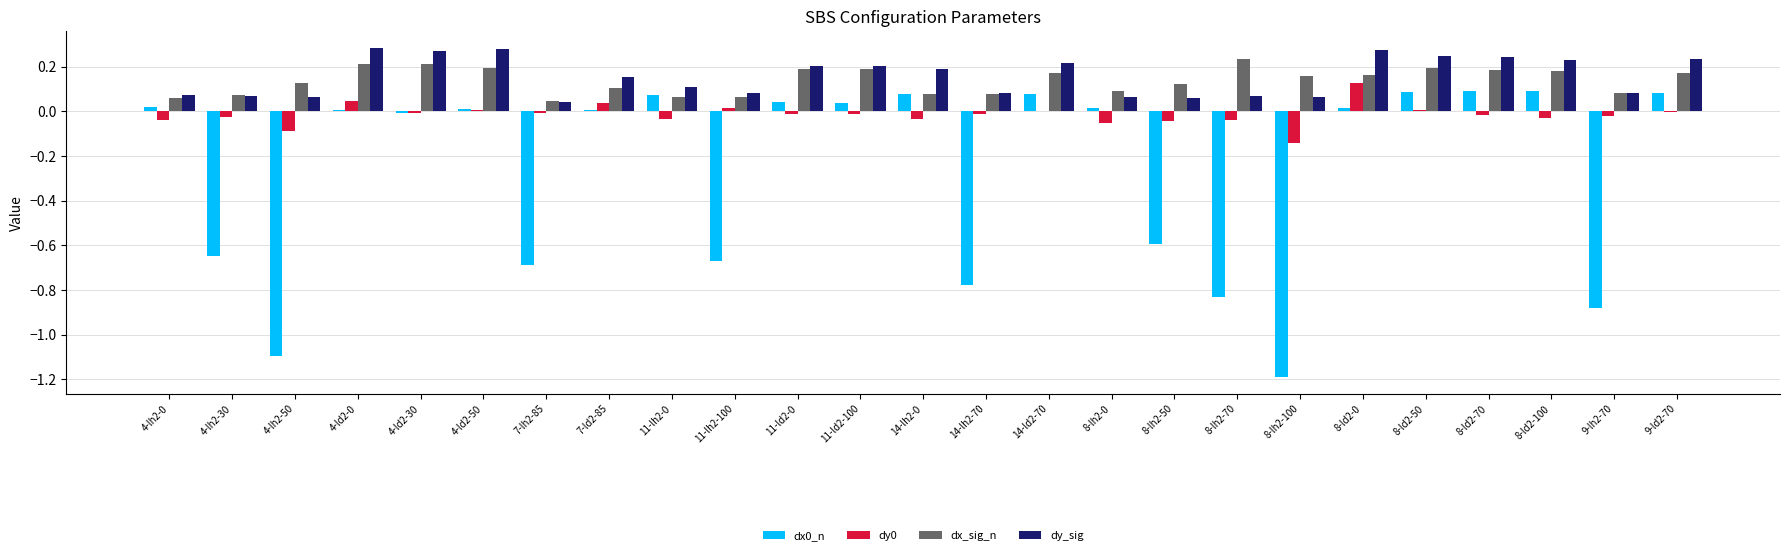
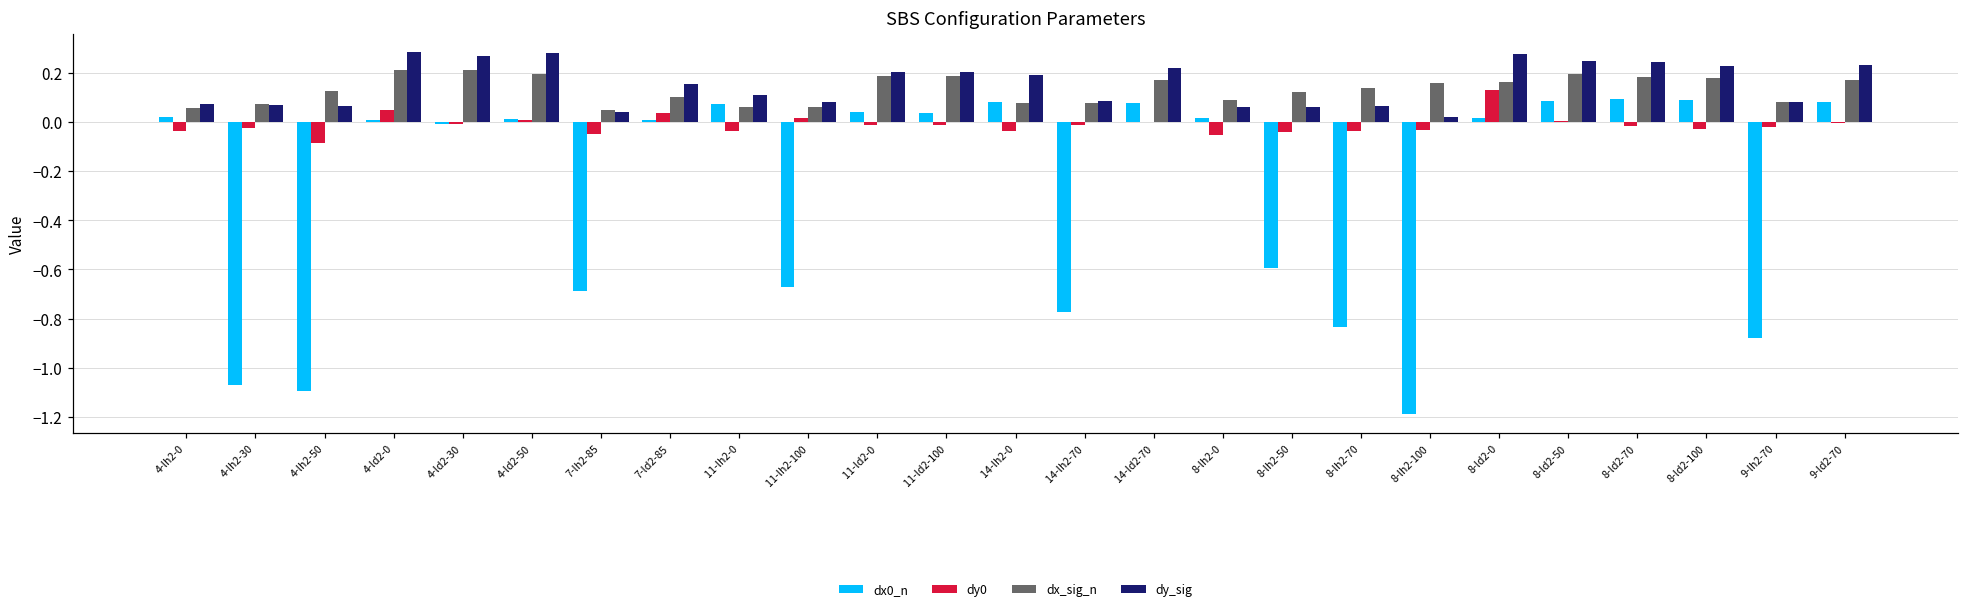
  {
    "dx0_n": {
      "4-lh2-0": 0.02,
-     "4-lh2-30": -0.65,
+     "4-lh2-30": -1.07,
      "4-lh2-50": -1.09,
      "4-ld2-50": 0.01,
      "7-lh2-85": -0.69,
      "11-lh2-0": 0.07,
      "11-lh2-100": -0.67,
      "11-ld2-0": 0.04,
      "11-ld2-100": 0.04,
      "14-lh2-0": 0.08,
      "14-lh2-70": -0.78,
      "14-ld2-70": 0.08,
      "8-lh2-0": 0.02,
      "8-lh2-50": -0.60,
      "8-lh2-70": -0.83,
      "8-lh2-100": -1.19,
      "8-ld2-0": 0.02,
      "8-ld2-50": 0.09,
      "8-ld2-70": 0.09,
      "8-ld2-100": 0.09,
      "9-lh2-70": -0.88,
      "9-ld2-70": 0.08
    },
    "dy0": {
      "4-lh2-0": -0.04,
      "4-lh2-30": -0.02,
      "4-lh2-50": -0.09,
      "4-ld2-0": 0.05,
-     "7-lh2-85": -0.01,
+     "7-lh2-85": -0.05,
      "7-ld2-85": 0.04,
      "11-lh2-0": -0.03,
      "11-lh2-100": 0.02,
      "11-ld2-0": -0.01,
      "11-ld2-100": -0.01,
      "14-lh2-0": -0.04,
      "14-lh2-70": -0.01,
      "8-lh2-0": -0.05,
      "8-lh2-50": -0.04,
      "8-lh2-70": -0.04,
-     "8-lh2-100": -0.14,
+     "8-lh2-100": -0.03,
      "8-ld2-0": 0.13,
      "8-ld2-70": -0.01,
      "8-ld2-100": -0.03,
      "9-lh2-70": -0.02
    },
    "dx_sig_n": {
      "4-lh2-0": 0.06,
      "4-lh2-30": 0.07,
      "4-lh2-50": 0.13,
      "4-ld2-0": 0.21,
      "4-ld2-30": 0.21,
      "4-ld2-50": 0.19,
      "7-lh2-85": 0.05,
      "7-ld2-85": 0.10,
      "11-lh2-0": 0.06,
      "11-lh2-100": 0.06,
      "11-ld2-0": 0.19,
      "11-ld2-100": 0.19,
      "14-lh2-0": 0.08,
      "14-lh2-70": 0.08,
      "14-ld2-70": 0.17,
      "8-lh2-0": 0.09,
      "8-lh2-50": 0.12,
-     "8-lh2-70": 0.24,
+     "8-lh2-70": 0.14,
      "8-lh2-100": 0.16,
      "8-ld2-0": 0.16,
      "8-ld2-50": 0.20,
      "8-ld2-70": 0.19,
      "8-ld2-100": 0.18,
      "9-lh2-70": 0.08,
      "9-ld2-70": 0.17
    },
    "dy_sig": {
      "4-lh2-0": 0.07,
      "4-lh2-30": 0.07,
      "4-lh2-50": 0.07,
      "4-ld2-0": 0.29,
      "4-ld2-30": 0.27,
      "4-ld2-50": 0.28,
      "7-lh2-85": 0.04,
      "7-ld2-85": 0.16,
      "11-lh2-0": 0.11,
      "11-lh2-100": 0.08,
      "11-ld2-0": 0.20,
      "11-ld2-100": 0.20,
      "14-lh2-0": 0.19,
      "14-lh2-70": 0.08,
      "14-ld2-70": 0.22,
      "8-lh2-0": 0.06,
      "8-lh2-50": 0.06,
      "8-lh2-70": 0.07,
-     "8-lh2-100": 0.07,
+     "8-lh2-100": 0.02,
      "8-ld2-0": 0.28,
      "8-ld2-50": 0.25,
      "8-ld2-70": 0.25,
      "8-ld2-100": 0.23,
      "9-lh2-70": 0.08,
      "9-ld2-70": 0.23
    }
  }
